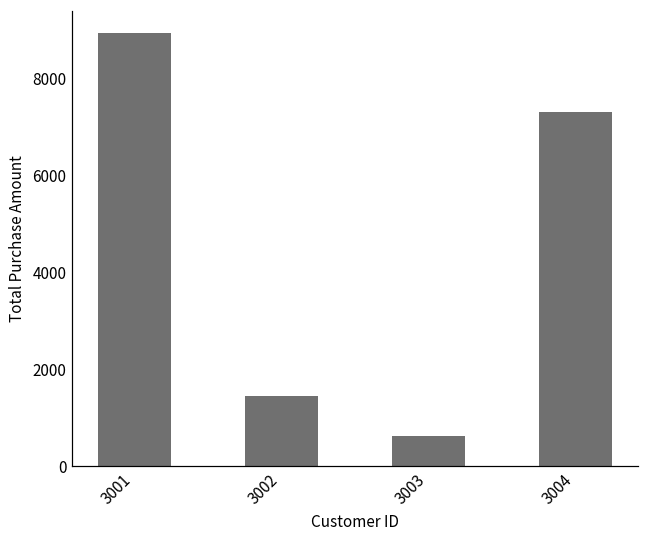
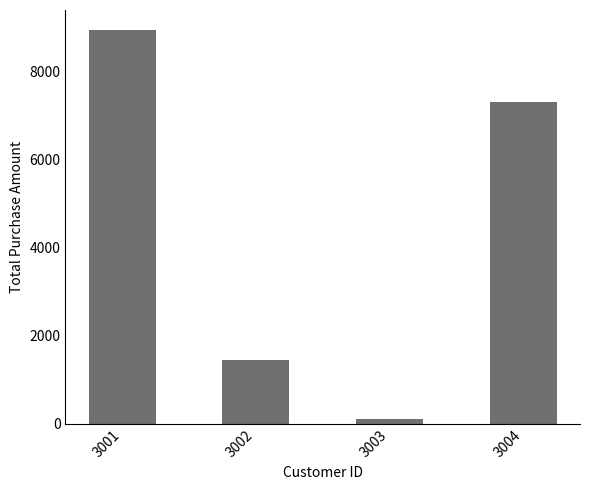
  {
    "3001": 8900,
    "3002": 1400,
-   "3003": 600,
+   "3003": 100,
    "3004": 7300
  }
